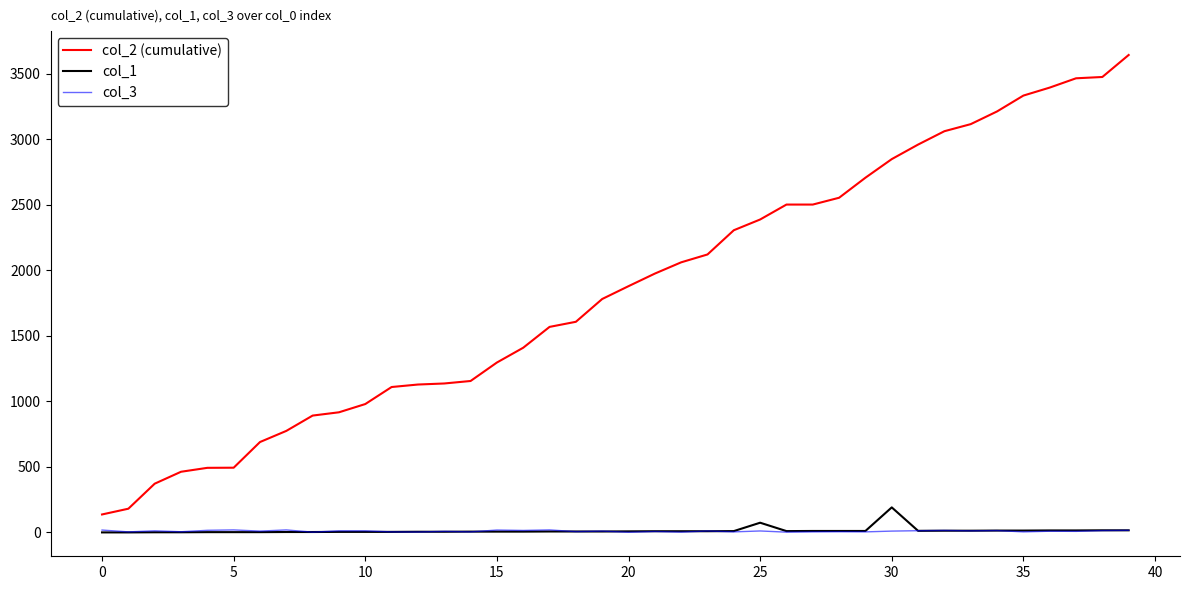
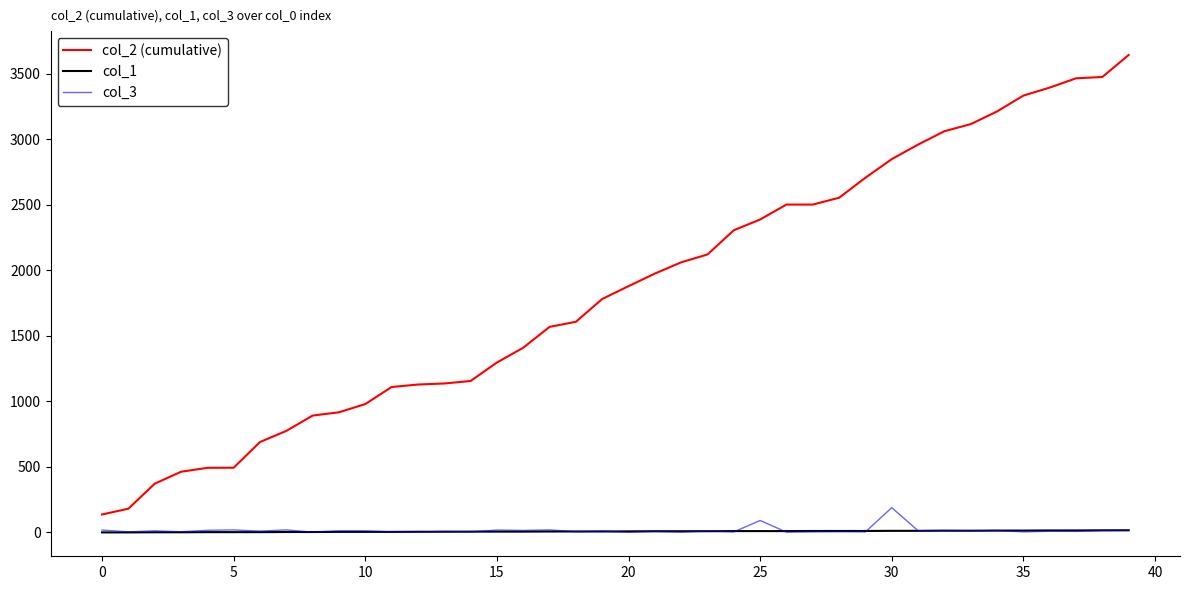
  {
    "col_2 (cumulative)": {
      "0": 140,
      "5": 490,
      "10": 980,
      "15": 1300,
      "20": 1880,
      "25": 2390,
      "30": 2850,
      "35": 3340
    },
    "col_1": {
-     "25": 70,
-     "30": 190
+     "25": 10,
+     "30": 10
    },
    "col_3": {
-     "25": 10,
-     "30": 10
+     "25": 90,
+     "30": 190
    }
  }
